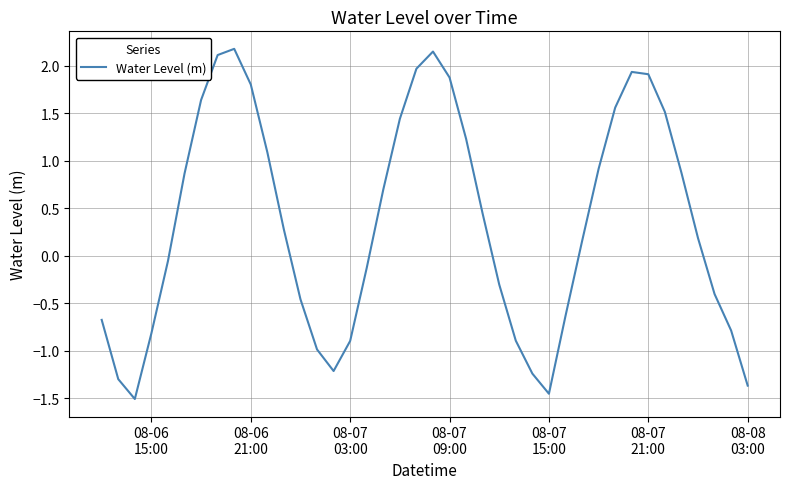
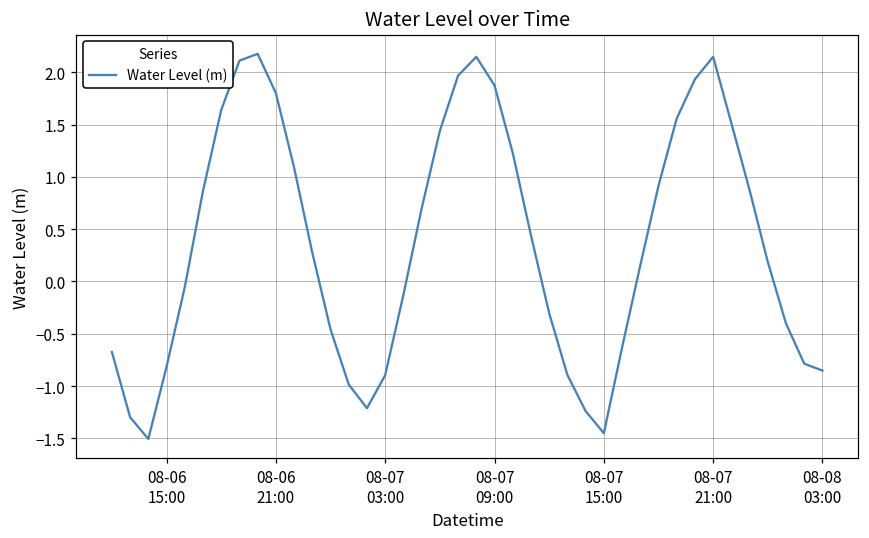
  {
    "08-06 15:00": -0.8,
    "08-06 21:00": 1.8,
    "08-07 03:00": -0.9,
    "08-07 09:00": 1.9,
    "08-07 15:00": -1.5,
-   "08-07 21:00": 1.9,
-   "08-08 03:00": -1.4
+   "08-07 21:00": 2.1,
+   "08-08 03:00": -0.9
  }
